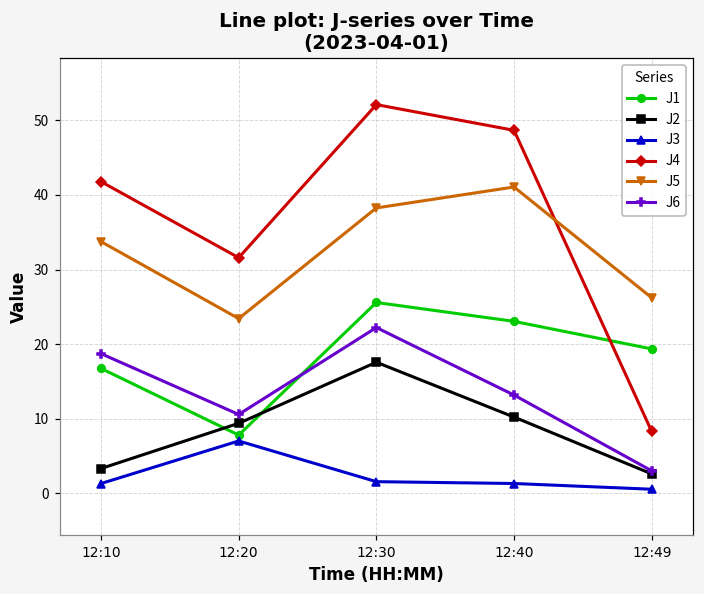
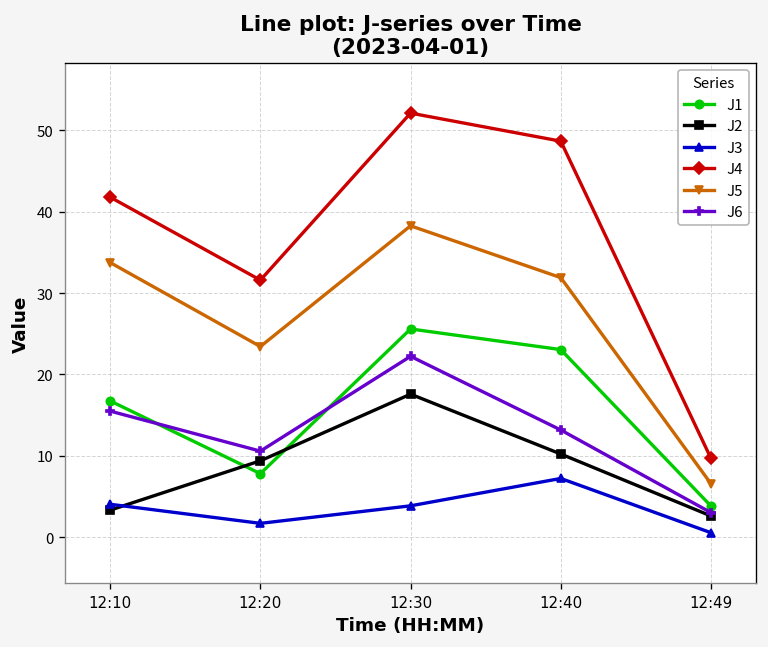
  {
    "J1": {
      "12:10": 17,
      "12:20": 8,
      "12:30": 26,
      "12:40": 23,
-     "12:49": 19
+     "12:49": 4
    },
    "J2": {
      "12:10": 3,
      "12:20": 9,
      "12:30": 18,
      "12:40": 10,
      "12:49": 3
    },
    "J3": {
-     "12:10": 1,
-     "12:20": 7,
-     "12:30": 2,
-     "12:40": 1,
+     "12:10": 4,
+     "12:20": 2,
+     "12:30": 4,
+     "12:40": 7,
      "12:49": 1
    },
    "J4": {
      "12:10": 42,
      "12:20": 32,
      "12:30": 52,
      "12:40": 49,
-     "12:49": 8
+     "12:49": 10
    },
    "J5": {
      "12:10": 34,
      "12:20": 23,
      "12:30": 38,
-     "12:40": 41,
-     "12:49": 26
+     "12:40": 32,
+     "12:49": 7
    },
    "J6": {
-     "12:10": 19,
+     "12:10": 16,
      "12:20": 11,
      "12:30": 22,
      "12:40": 13,
      "12:49": 3
    }
  }
